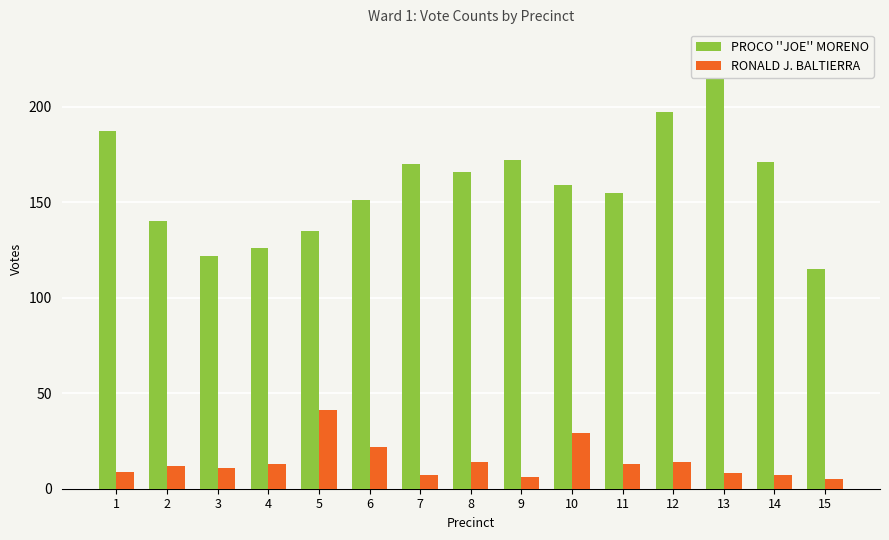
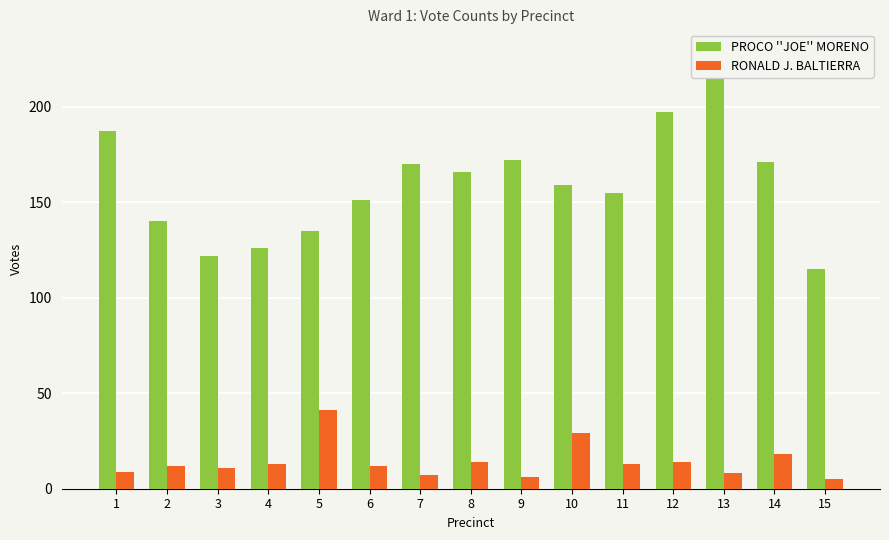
  {
    "PROCO ''JOE'' MORENO": {
      "1": 187,
      "2": 140,
      "3": 122,
      "4": 126,
      "5": 135,
      "6": 151,
      "7": 170,
      "8": 166,
      "9": 172,
      "10": 159,
      "11": 155,
      "12": 197,
      "14": 171,
      "15": 115
    },
    "RONALD J. BALTIERRA": {
      "1": 9,
      "2": 12,
      "3": 11,
      "4": 13,
      "5": 41,
-     "6": 22,
+     "6": 12,
      "7": 7,
      "8": 14,
      "9": 6,
      "10": 29,
      "11": 13,
      "12": 14,
      "13": 8,
-     "14": 7,
+     "14": 18,
      "15": 5
    }
  }
